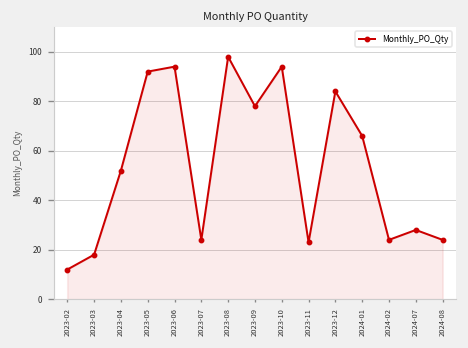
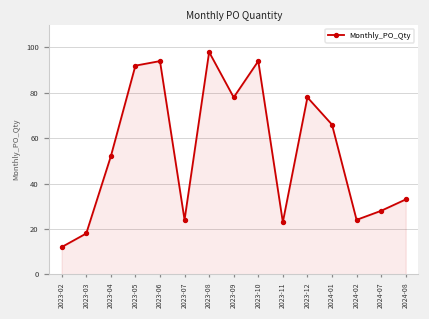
  {
    "2023-02": 12,
    "2023-03": 18,
    "2023-04": 52,
    "2023-05": 92,
    "2023-06": 94,
    "2023-07": 24,
    "2023-08": 98,
    "2023-09": 78,
    "2023-10": 94,
    "2023-11": 23,
-   "2023-12": 84,
+   "2023-12": 78,
    "2024-01": 66,
    "2024-02": 24,
    "2024-07": 28,
-   "2024-08": 24
+   "2024-08": 33
  }
